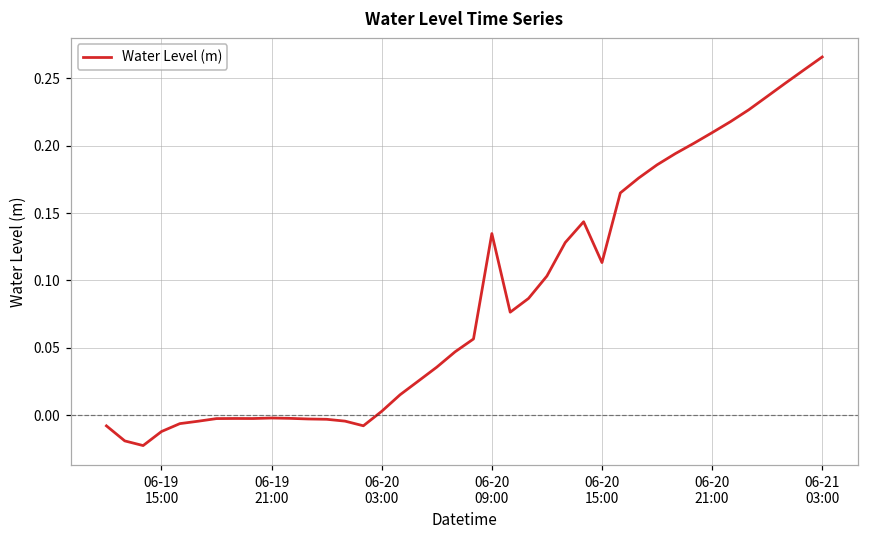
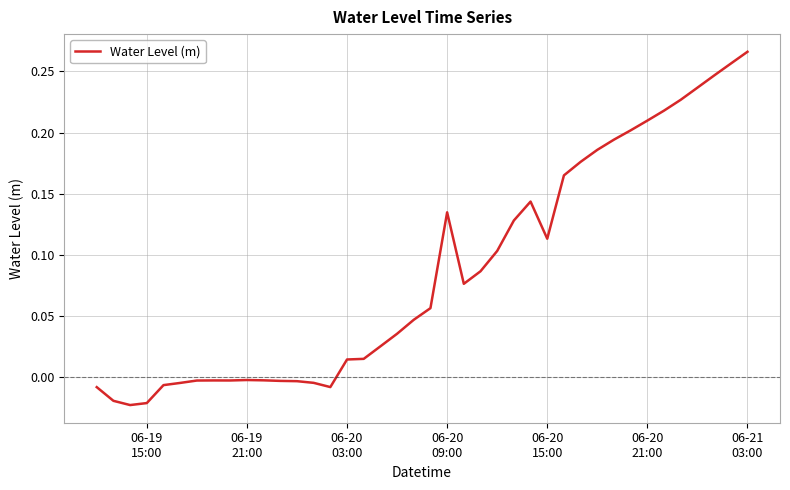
  {
-   "06-19 15:00": -0.012,
+   "06-19 15:00": -0.021,
    "06-19 21:00": -0.002,
-   "06-20 03:00": 0.003,
+   "06-20 03:00": 0.015,
    "06-20 09:00": 0.135,
    "06-20 15:00": 0.113,
    "06-20 21:00": 0.210,
    "06-21 03:00": 0.266
  }
